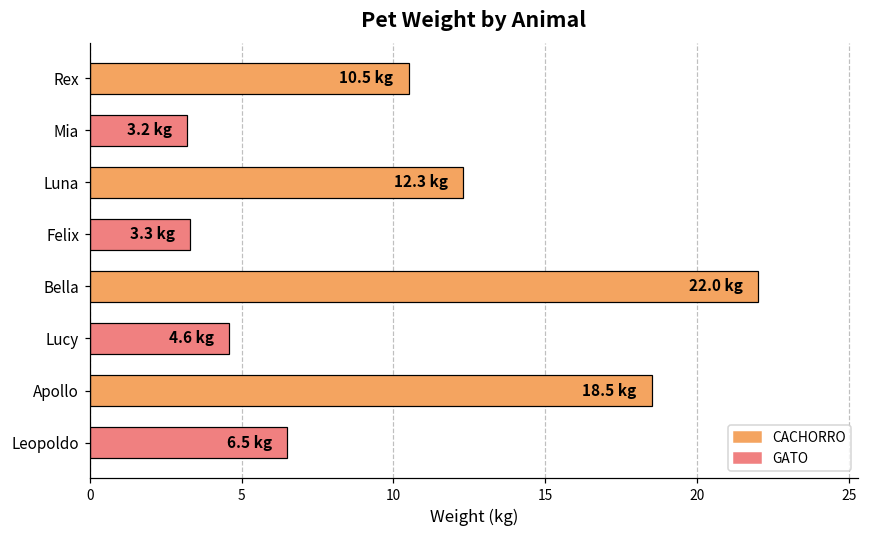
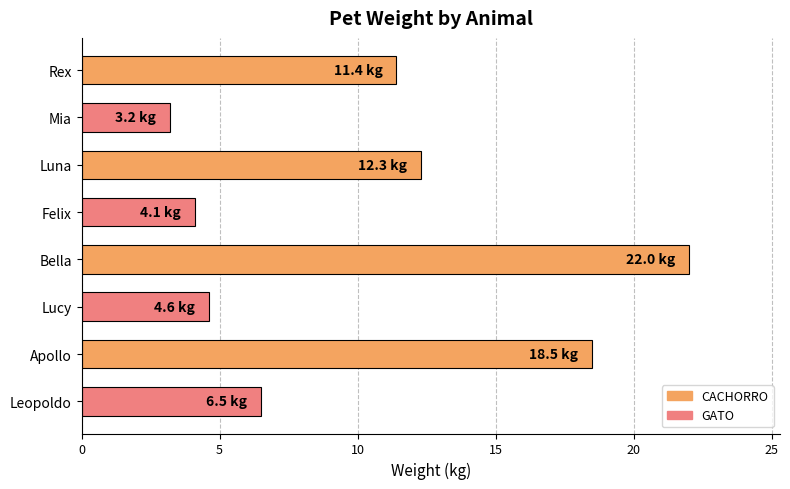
  {
-   "Rex": 10.5,
+   "Rex": 11.4,
    "Mia": 3.2,
    "Luna": 12.3,
-   "Felix": 3.3,
+   "Felix": 4.1,
    "Bella": 22.0,
    "Lucy": 4.6,
    "Apollo": 18.5,
    "Leopoldo": 6.5
  }
